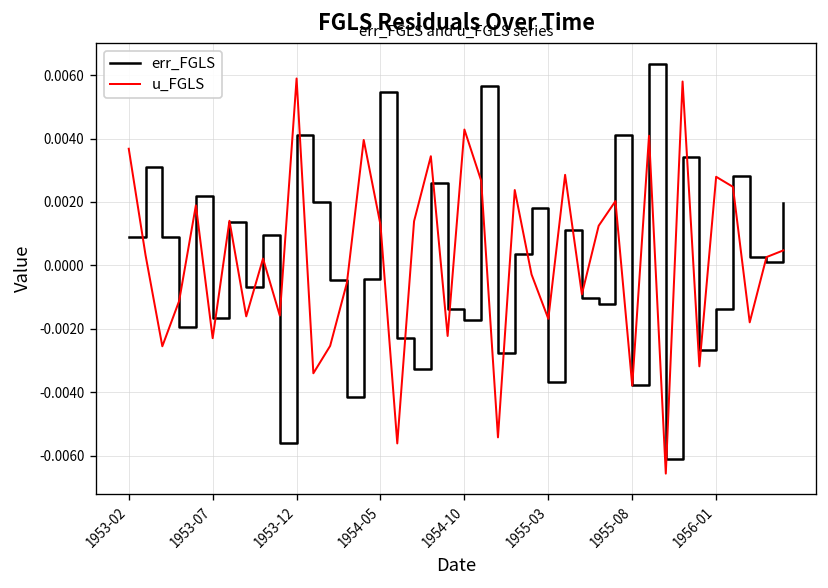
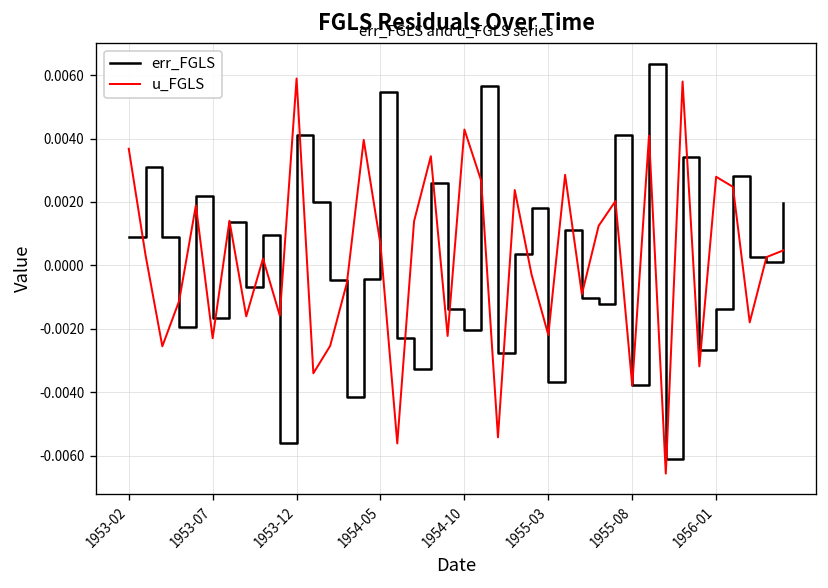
  {
    "err_FGLS": {
      "1953-02": 0.0009,
      "1953-07": -0.0017,
      "1953-12": 0.0041,
      "1954-05": 0.0055,
-     "1954-10": -0.0017,
+     "1954-10": -0.0020,
      "1955-03": -0.0037,
      "1956-01": -0.0014
    },
    "u_FGLS": {
      "1953-02": 0.0037,
      "1953-07": -0.0023,
      "1953-12": 0.0059,
-     "1954-05": 0.0013,
+     "1954-05": 0.0007,
      "1954-10": 0.0043,
-     "1955-03": -0.0017,
+     "1955-03": -0.0022,
      "1956-01": 0.0028
    }
  }
